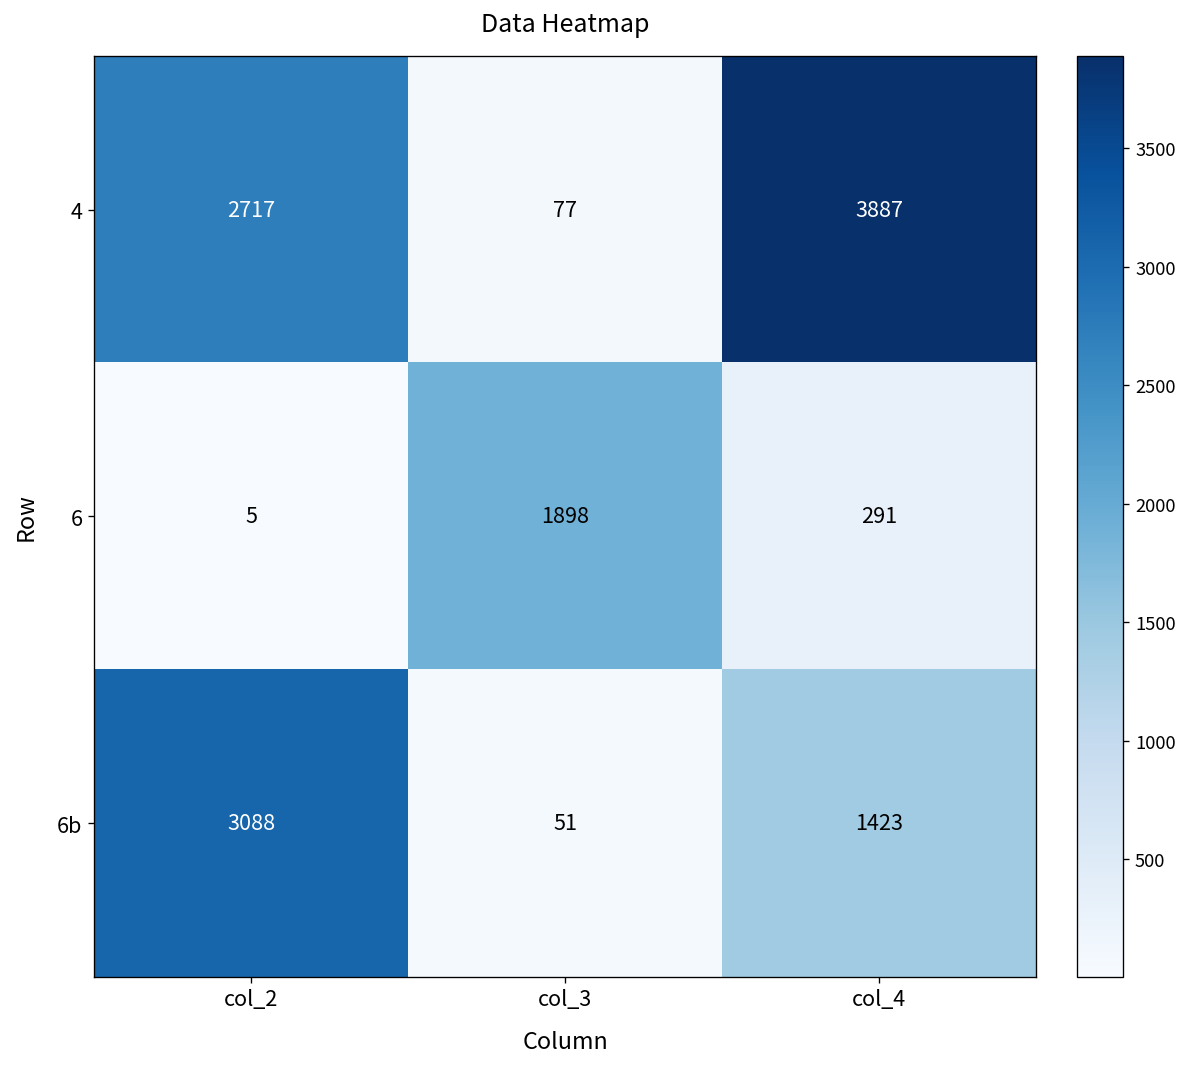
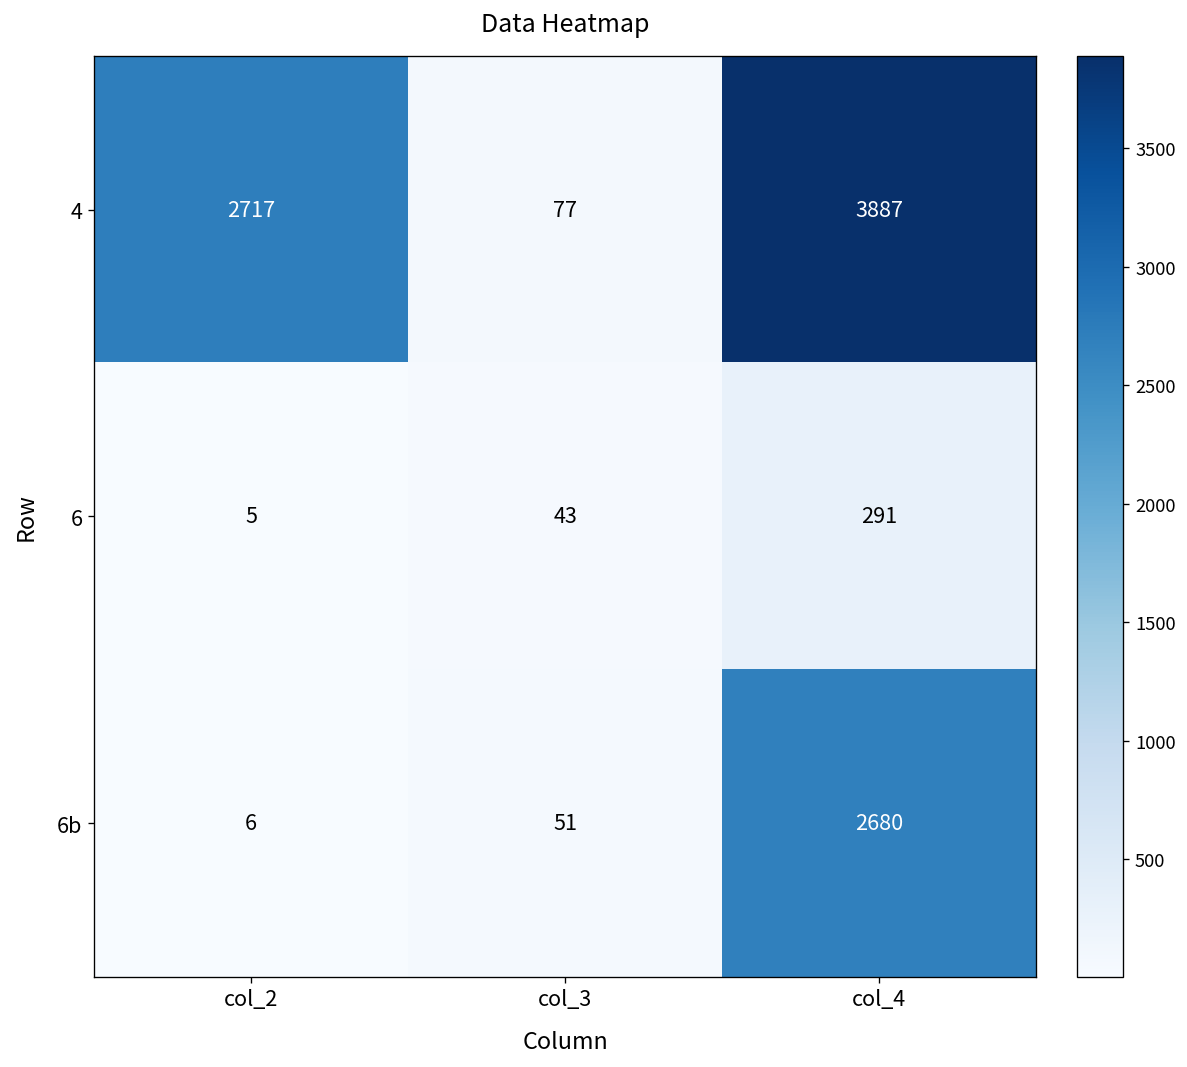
  {
    "4": {
      "col_2": 2717,
      "col_3": 77,
      "col_4": 3887
    },
    "6": {
      "col_2": 5,
-     "col_3": 1898,
+     "col_3": 43,
      "col_4": 291
    },
    "6b": {
-     "col_2": 3088,
+     "col_2": 6,
      "col_3": 51,
-     "col_4": 1423
+     "col_4": 2680
    }
  }
